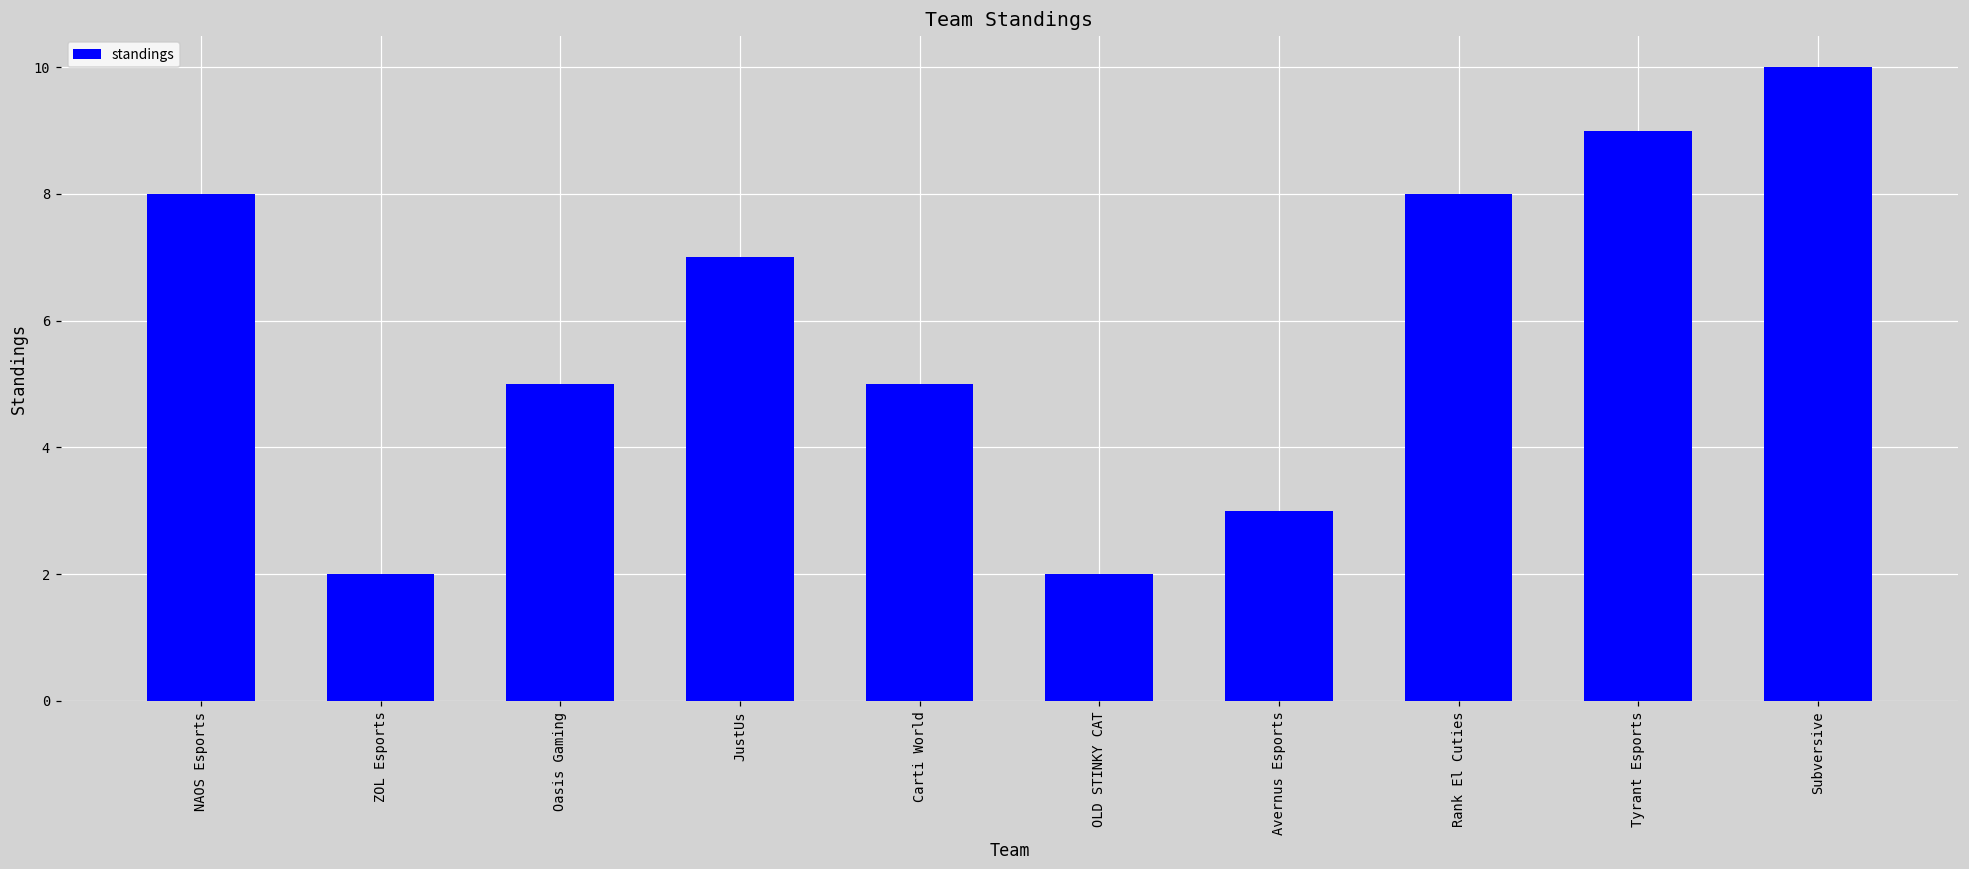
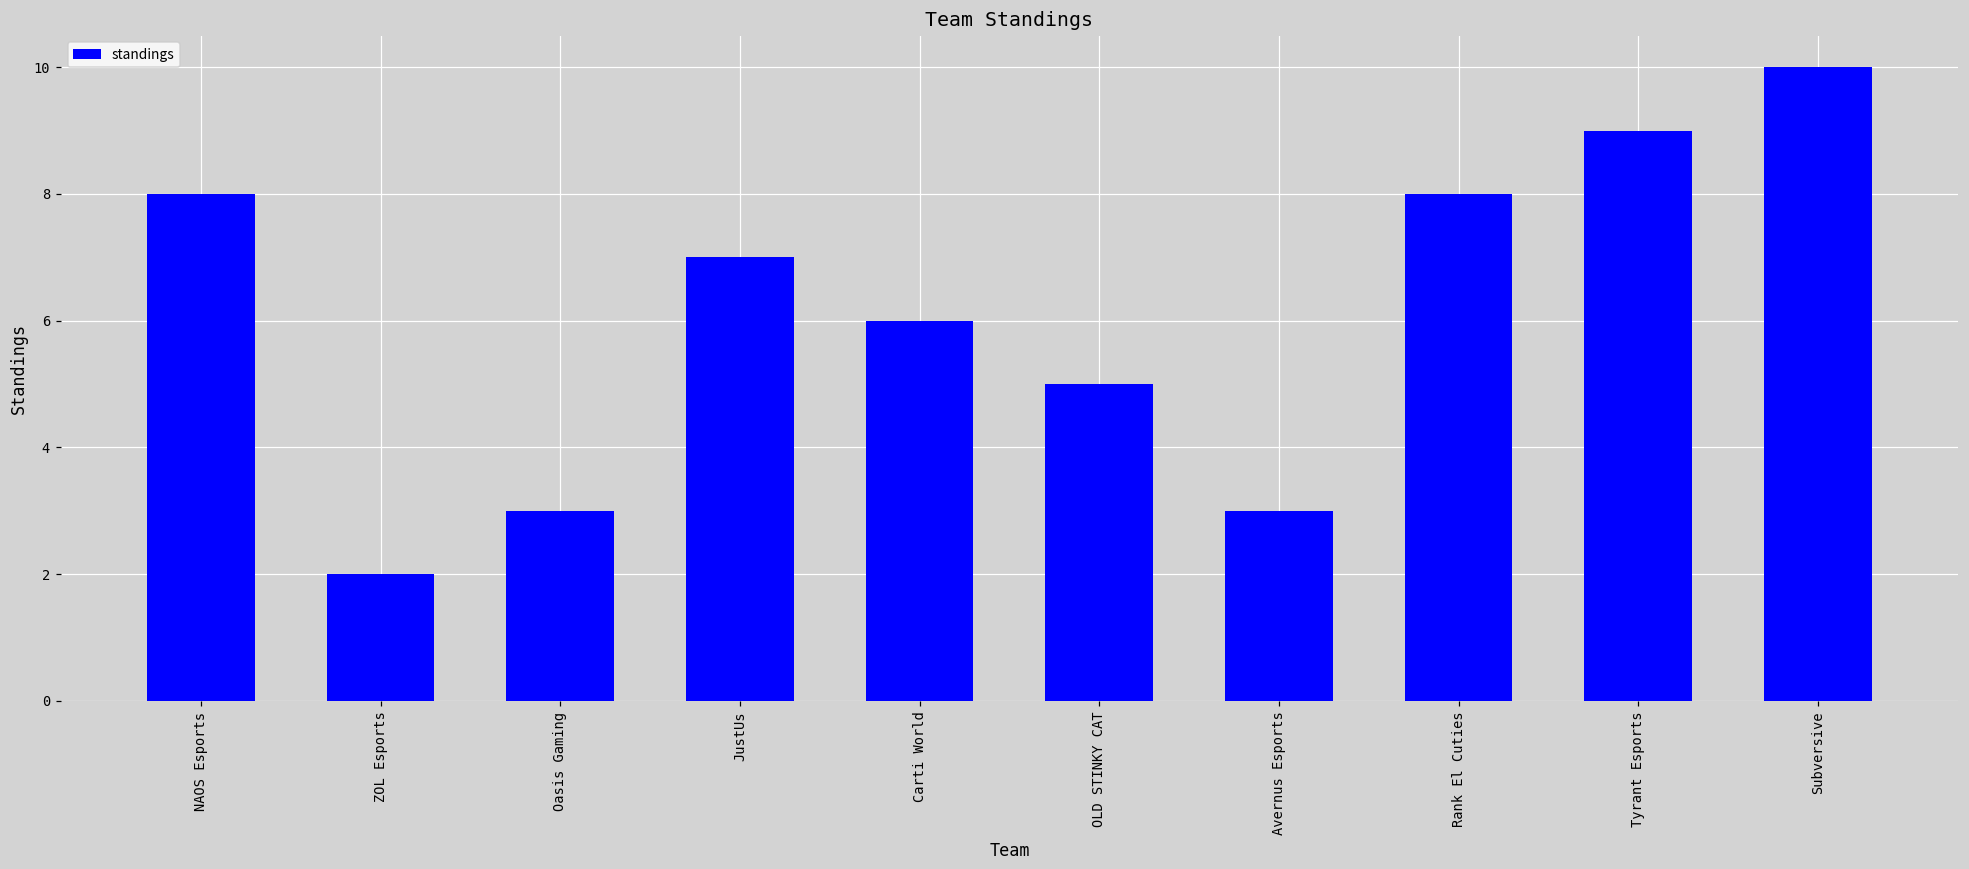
  {
    "NAOS Esports": 8,
    "ZOL Esports": 2,
-   "Oasis Gaming": 5,
+   "Oasis Gaming": 3,
    "JustUs": 7,
-   "Carti World": 5,
-   "OLD STINKY CAT": 2,
+   "Carti World": 6,
+   "OLD STINKY CAT": 5,
    "Avernus Esports": 3,
    "Rank El Cuties": 8,
    "Tyrant Esports": 9,
    "Subversive": 10
  }
